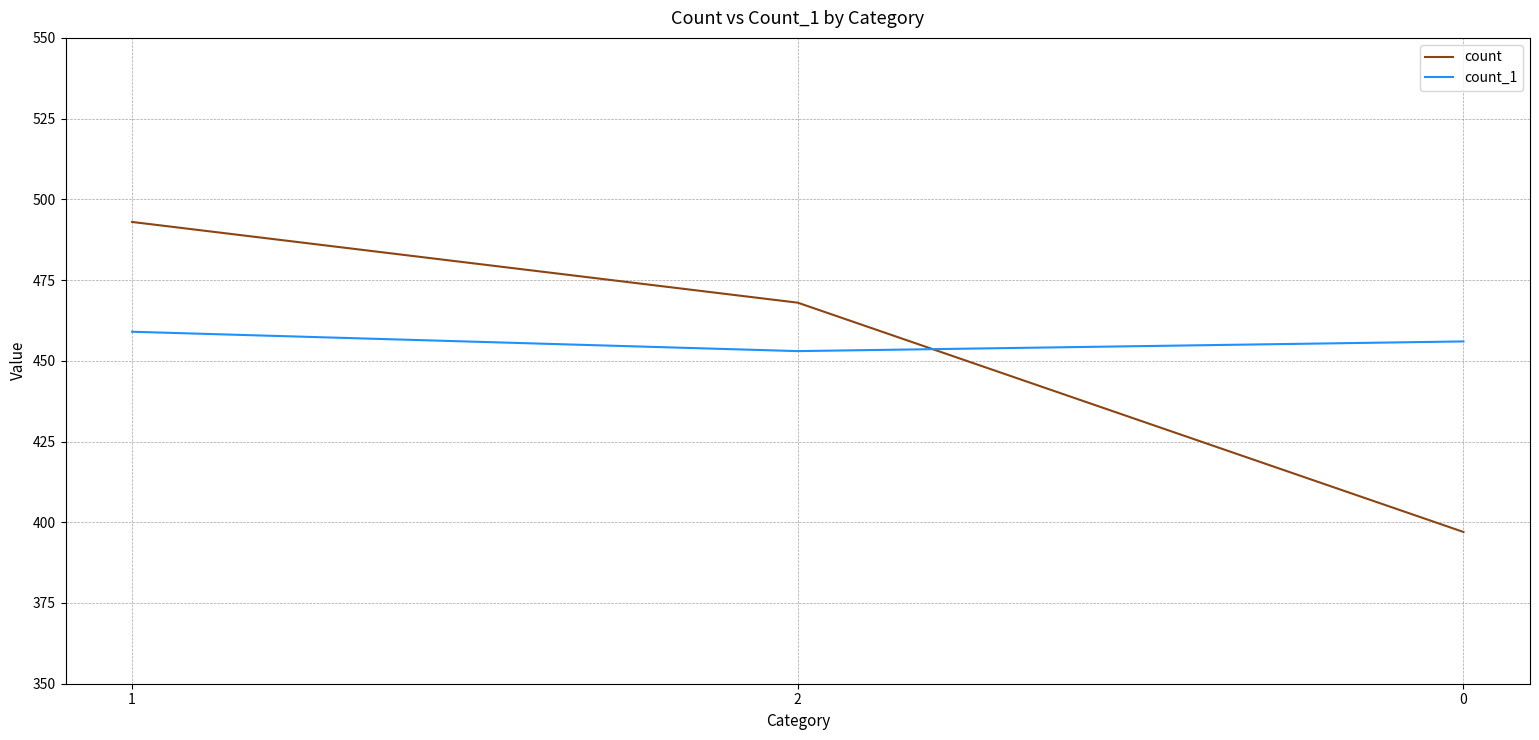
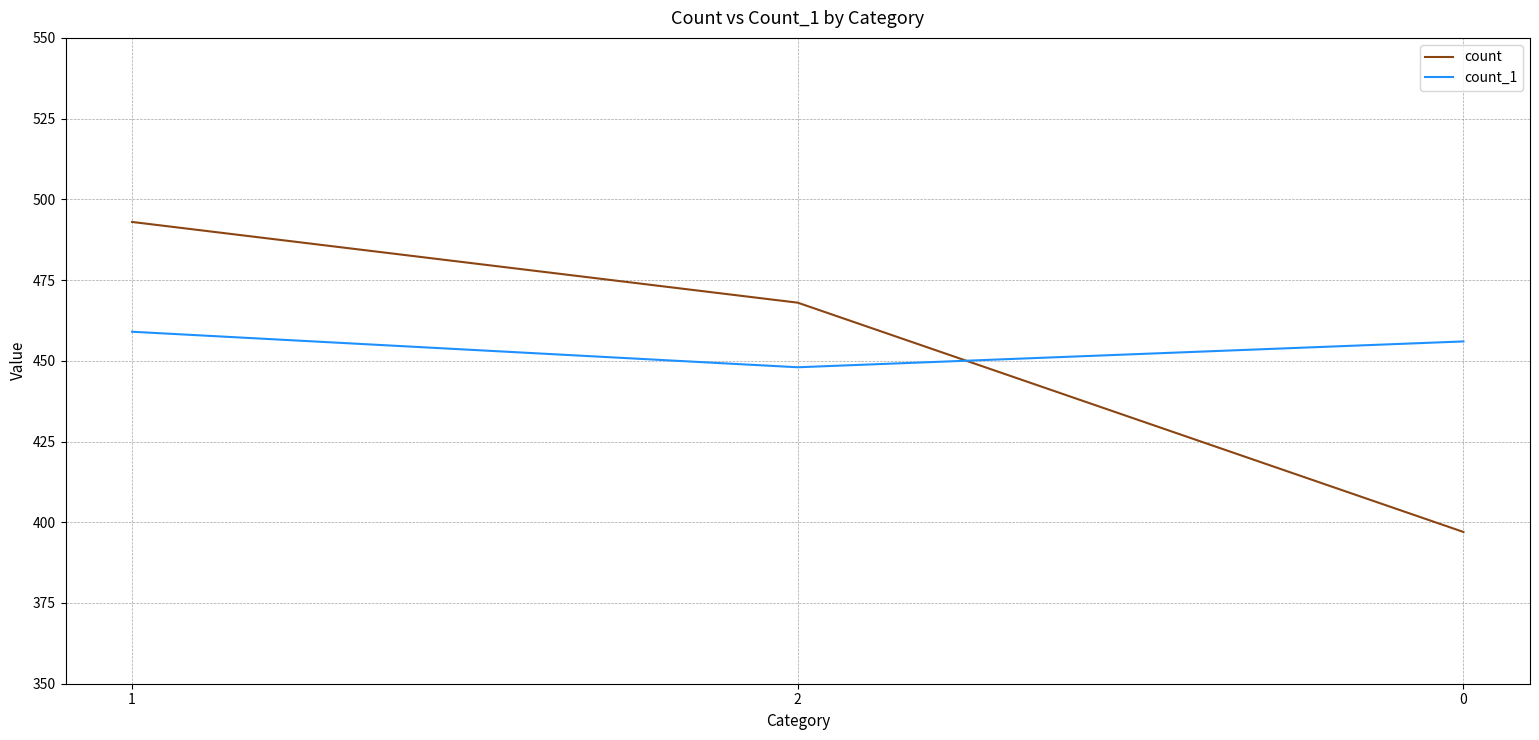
  {
    "count": {
      "1": 493,
      "2": 468,
      "0": 397
    },
    "count_1": {
      "1": 459,
-     "2": 453,
+     "2": 448,
      "0": 456
    }
  }
